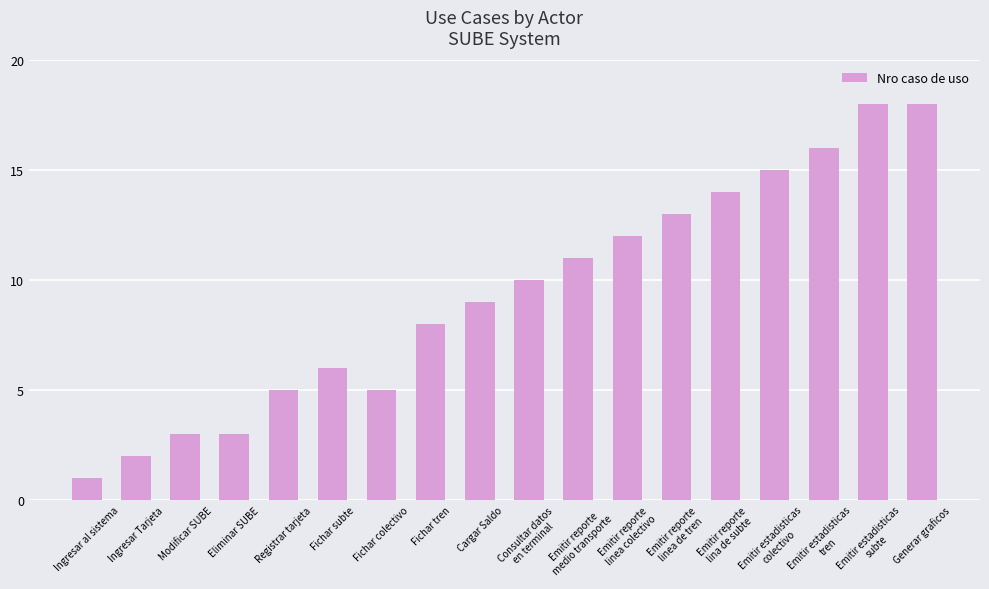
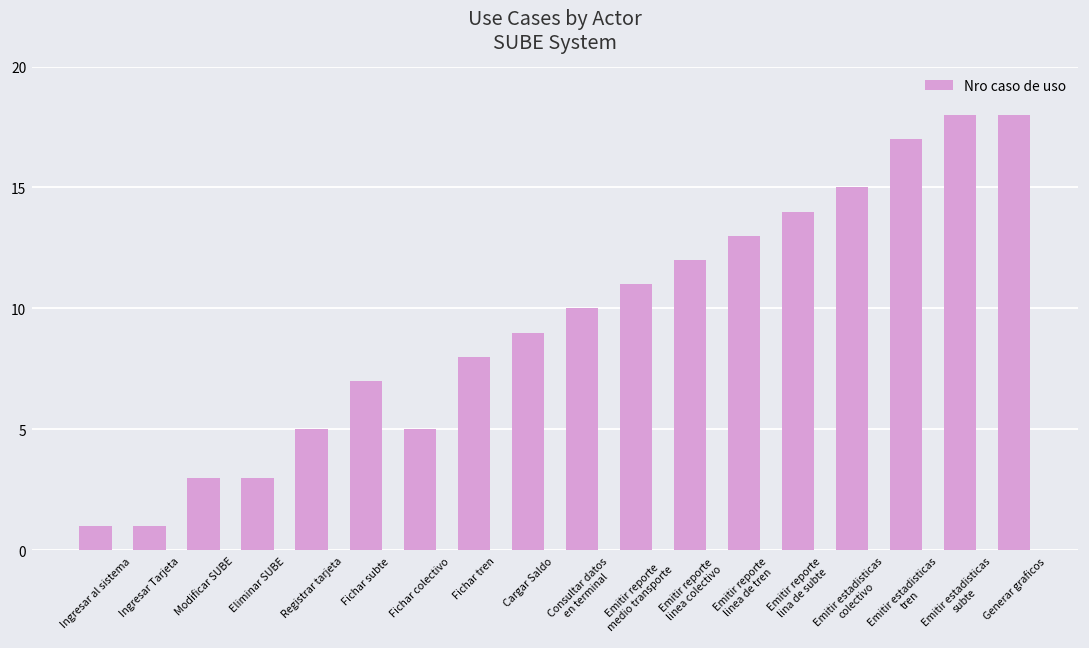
  {
    "Ingresar al sistema": 1,
-   "Ingresar Tarjeta": 2,
+   "Ingresar Tarjeta": 1,
    "Modificar SUBE": 3,
    "Eliminar SUBE": 3,
    "Registrar tarjeta": 5,
-   "Fichar subte": 6,
+   "Fichar subte": 7,
    "Fichar colectivo": 5,
    "Fichar tren": 8,
    "Cargar Saldo": 9,
    "Consultar datos en terminal": 10,
    "Emitir reporte medio transporte": 11,
    "Emitir reporte linea colectivo": 12,
    "Emitir reporte linea de tren": 13,
    "Emitir reporte lina de subte": 14,
    "Emitir estadisticas colectivo": 15,
-   "Emitir estadisticas tren": 16,
+   "Emitir estadisticas tren": 17,
    "Emitir estadisticas subte": 18,
    "Generar graficos": 18
  }
